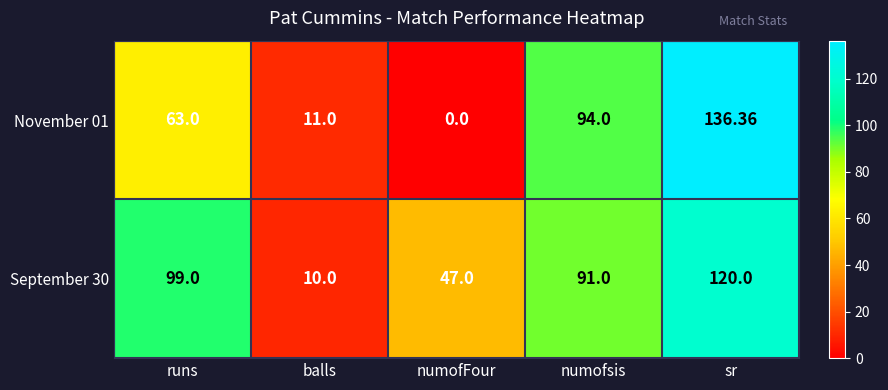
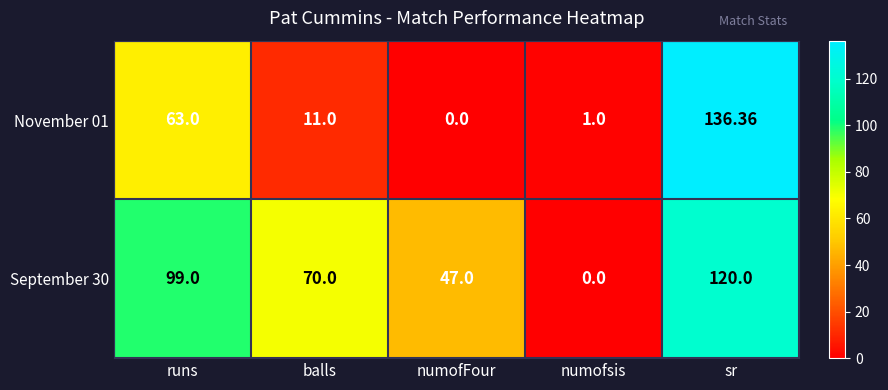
  {
    "November 01": {
      "runs": 63.0,
      "balls": 11.0,
      "numofFour": 0.0,
-     "numofsis": 94.0,
+     "numofsis": 1.0,
      "sr": 136.36
    },
    "September 30": {
      "runs": 99.0,
-     "balls": 10.0,
+     "balls": 70.0,
      "numofFour": 47.0,
-     "numofsis": 91.0,
+     "numofsis": 0.0,
      "sr": 120.0
    }
  }
